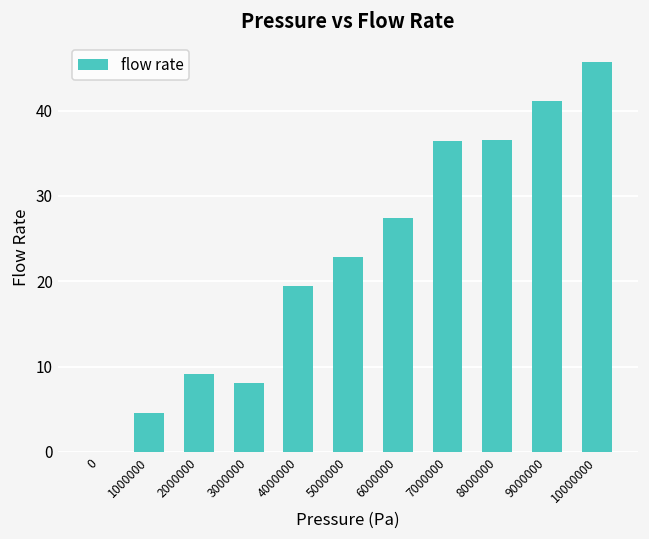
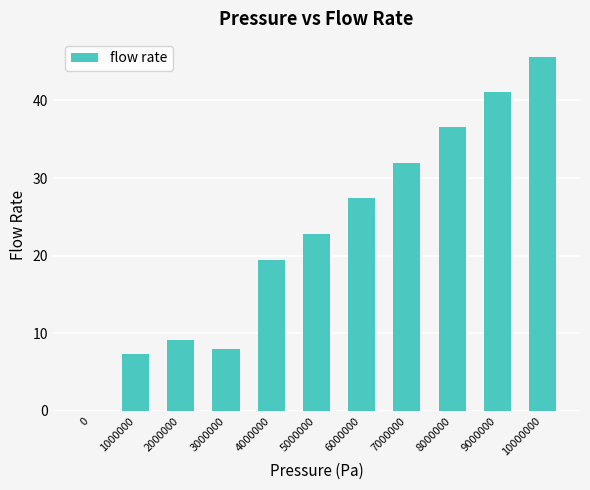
  {
    "0": 0,
-   "1000000": 5,
+   "1000000": 7,
    "2000000": 9,
    "3000000": 8,
    "4000000": 19,
    "5000000": 23,
    "6000000": 27,
-   "7000000": 36,
+   "7000000": 32,
    "8000000": 37,
    "9000000": 41,
    "10000000": 46
  }
